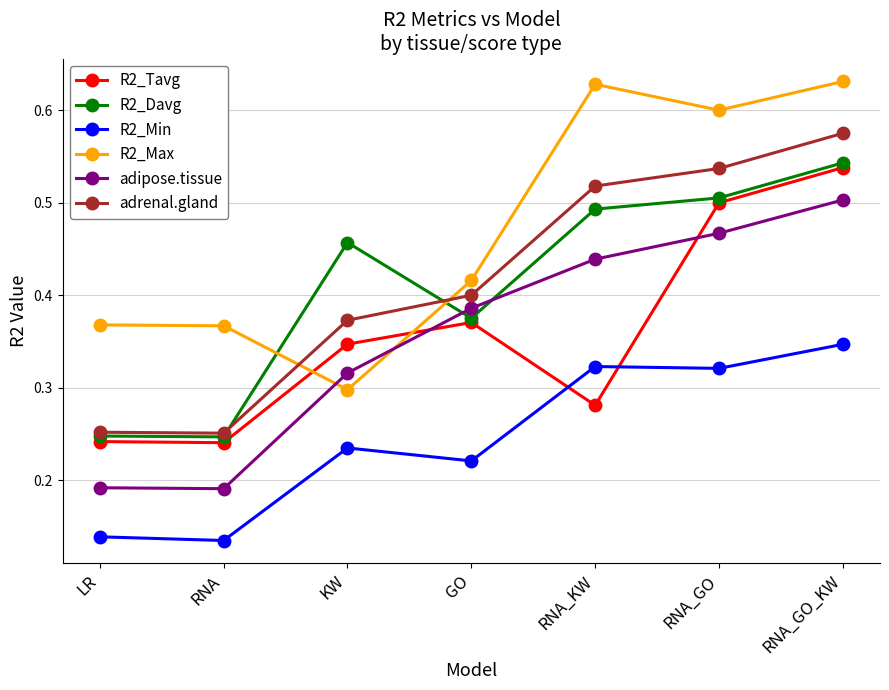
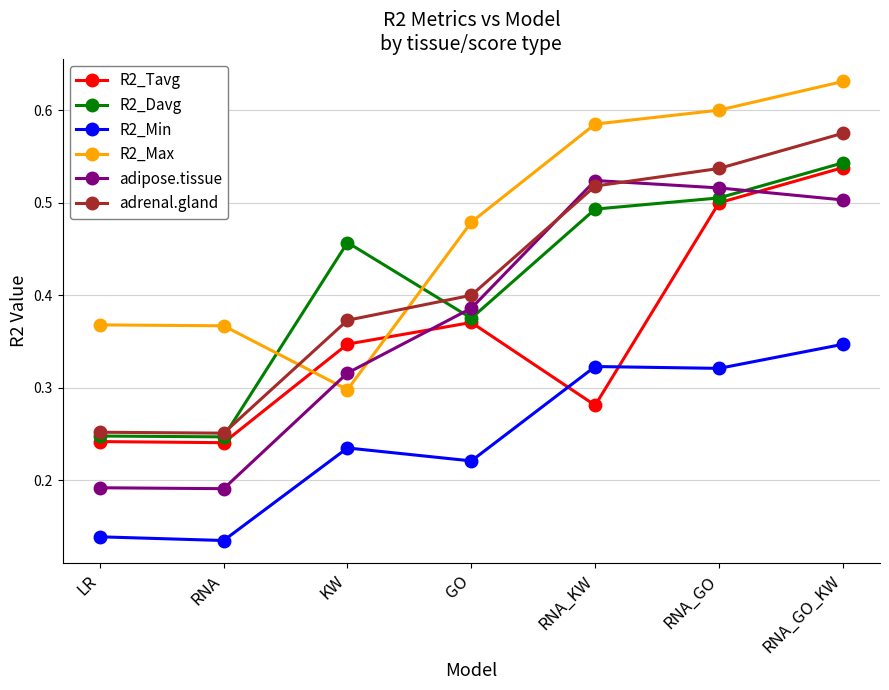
  {
    "R2_Tavg": {
      "LR": 0.24,
      "RNA": 0.24,
      "KW": 0.35,
      "GO": 0.37,
      "RNA_KW": 0.28,
      "RNA_GO": 0.50,
      "RNA_GO_KW": 0.54
    },
    "R2_Davg": {
      "LR": 0.25,
      "RNA": 0.25,
      "KW": 0.46,
      "GO": 0.38,
      "RNA_KW": 0.49,
      "RNA_GO": 0.51,
      "RNA_GO_KW": 0.54
    },
    "R2_Min": {
      "LR": 0.14,
      "RNA": 0.14,
      "KW": 0.24,
      "GO": 0.22,
      "RNA_KW": 0.32,
      "RNA_GO": 0.32,
      "RNA_GO_KW": 0.35
    },
    "R2_Max": {
      "LR": 0.37,
      "RNA": 0.37,
      "KW": 0.30,
-     "GO": 0.42,
-     "RNA_KW": 0.63,
+     "GO": 0.48,
+     "RNA_KW": 0.59,
      "RNA_GO": 0.60,
      "RNA_GO_KW": 0.63
    },
    "adipose.tissue": {
      "LR": 0.19,
      "RNA": 0.19,
      "KW": 0.32,
      "GO": 0.39,
-     "RNA_KW": 0.44,
-     "RNA_GO": 0.47,
+     "RNA_KW": 0.52,
+     "RNA_GO": 0.52,
      "RNA_GO_KW": 0.50
    },
    "adrenal.gland": {
      "LR": 0.25,
      "RNA": 0.25,
      "KW": 0.37,
      "GO": 0.40,
      "RNA_KW": 0.52,
      "RNA_GO": 0.54,
      "RNA_GO_KW": 0.58
    }
  }
